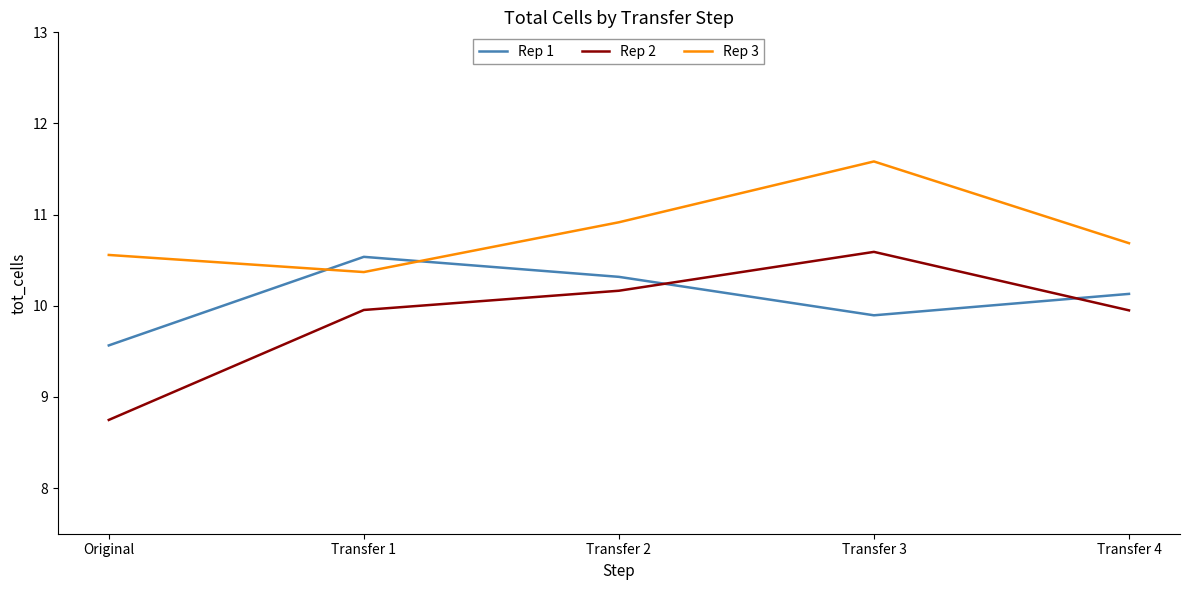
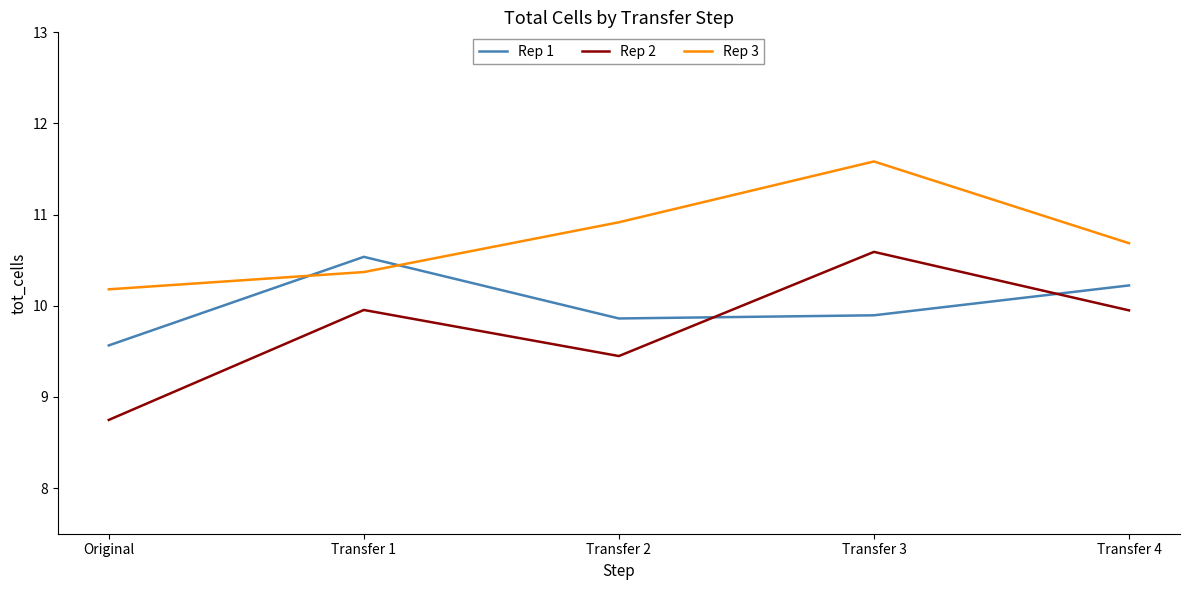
  {
    "Rep 1": {
      "Original": 9.6,
      "Transfer 1": 10.5,
-     "Transfer 2": 10.3,
+     "Transfer 2": 9.9,
      "Transfer 3": 9.9,
-     "Transfer 4": 10.1
+     "Transfer 4": 10.2
    },
    "Rep 2": {
      "Original": 8.7,
      "Transfer 1": 10.0,
-     "Transfer 2": 10.2,
+     "Transfer 2": 9.4,
      "Transfer 3": 10.6,
      "Transfer 4": 10.0
    },
    "Rep 3": {
-     "Original": 10.6,
+     "Original": 10.2,
      "Transfer 1": 10.4,
      "Transfer 2": 10.9,
      "Transfer 3": 11.6,
      "Transfer 4": 10.7
    }
  }
